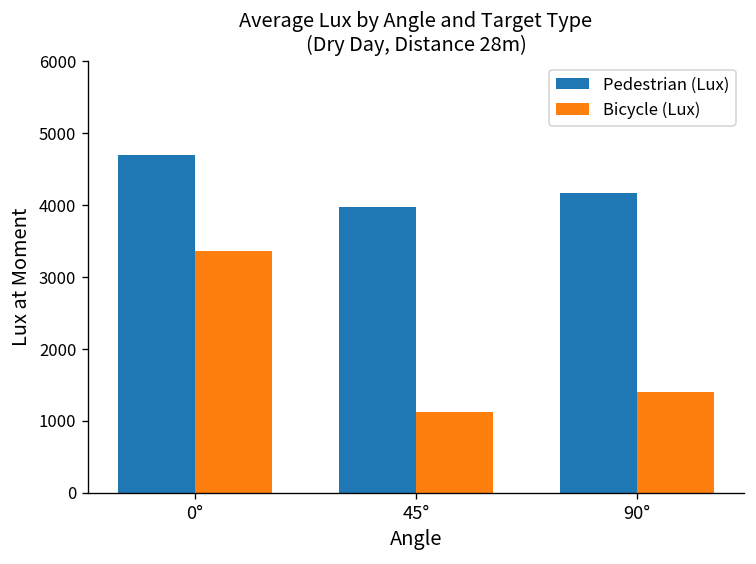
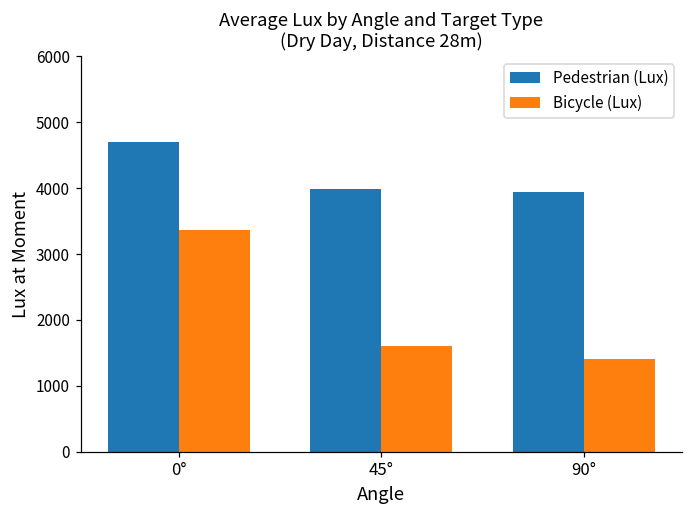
  {
    "Pedestrian (Lux)": {
      "0°": 4700,
      "45°": 4000,
-     "90°": 4200
+     "90°": 3900
    },
    "Bicycle (Lux)": {
      "0°": 3400,
-     "45°": 1100,
+     "45°": 1600,
      "90°": 1400
    }
  }
